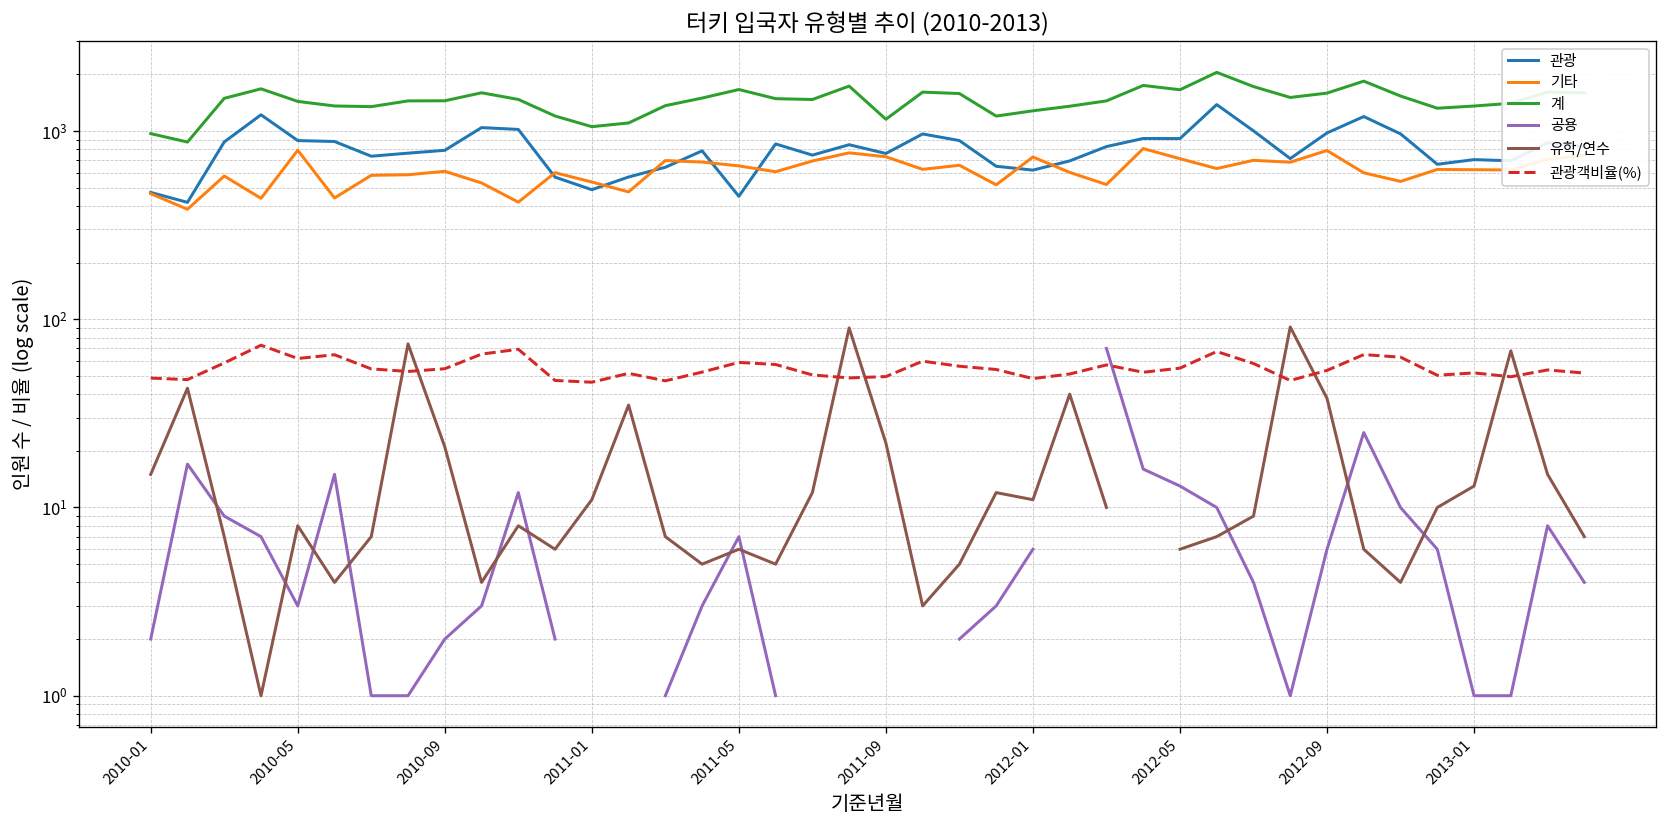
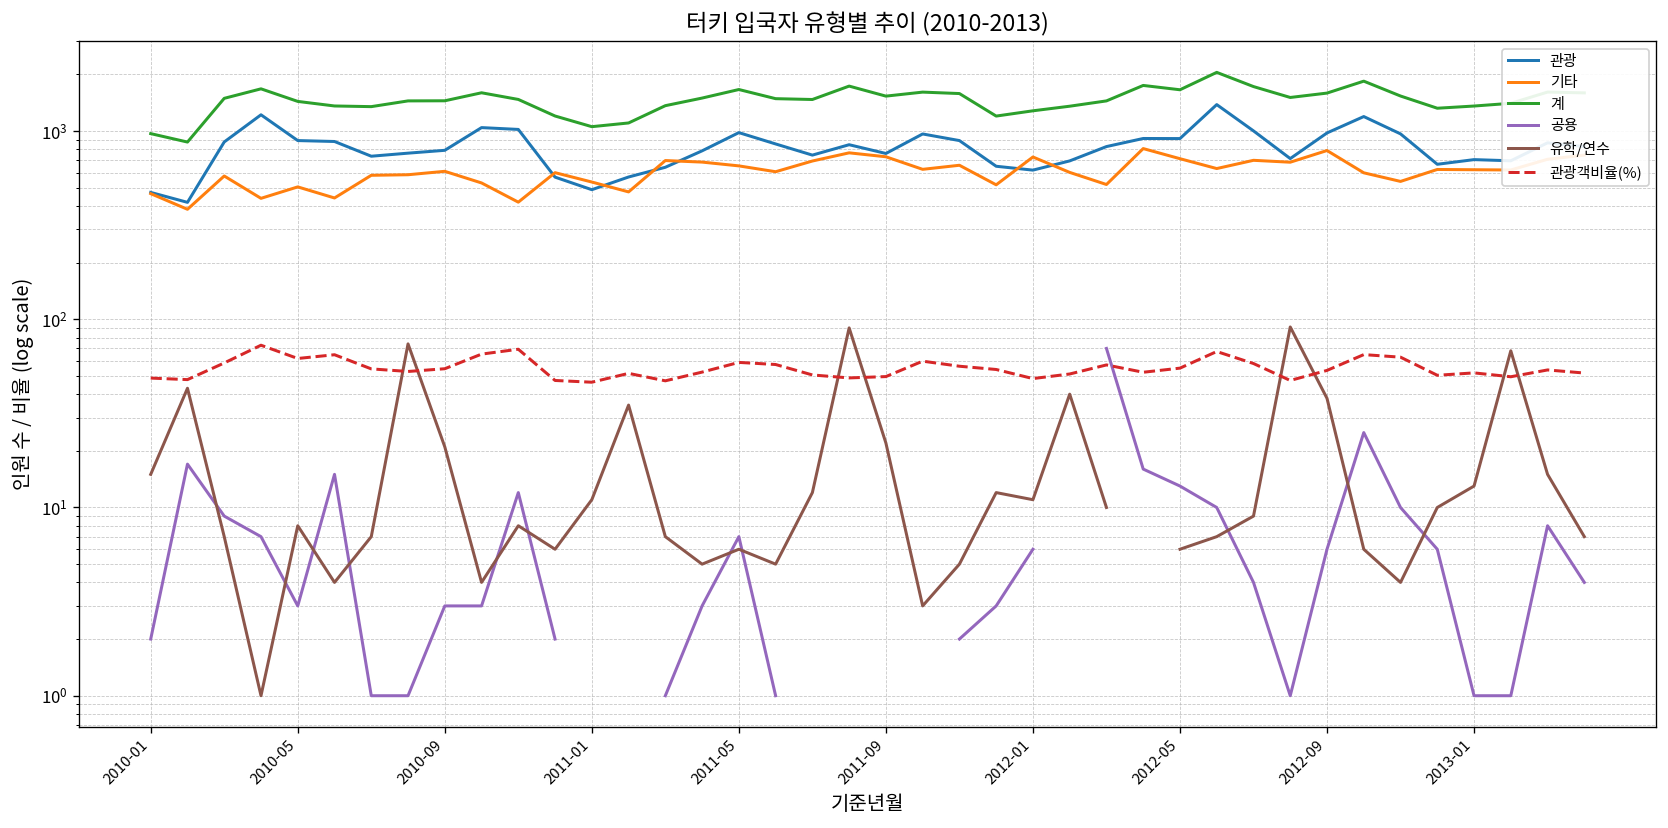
  {
    "관광": {
      "2010-05": 900,
      "2010-09": 800,
      "2011-01": 490,
-     "2011-05": 450,
+     "2011-05": 1000,
      "2011-09": 800,
      "2012-01": 620,
      "2012-05": 900,
      "2012-09": 1000,
      "2013-01": 700
    },
    "기타": {
-     "2010-05": 800,
+     "2010-05": 510,
      "2010-09": 610,
      "2011-01": 540,
      "2011-05": 650,
      "2011-09": 700,
      "2012-01": 700,
      "2012-05": 700,
      "2012-09": 800,
      "2013-01": 620
    },
    "계": {
      "2010-01": 1000,
      "2010-05": 1400,
      "2010-09": 1400,
      "2011-01": 1100,
      "2011-05": 1700,
-     "2011-09": 1200,
+     "2011-09": 1500,
      "2012-01": 1300,
      "2012-05": 1700,
      "2012-09": 1600,
      "2013-01": 1400
    },
    "공용": {
      "2010-01": 2,
      "2010-05": 3,
-     "2010-09": 2,
+     "2010-09": 3,
      "2011-05": 7,
      "2011-09": 2,
      "2012-01": 6,
      "2012-05": 13,
      "2012-09": 6,
      "2013-01": 1
    },
    "유학/연수": {
      "2010-01": 15,
      "2010-05": 8,
      "2010-09": 21,
      "2011-01": 11,
      "2011-05": 6,
      "2011-09": 22,
      "2012-01": 11,
      "2012-05": 6,
      "2012-09": 38,
      "2013-01": 13
    },
    "관광객비율(%)": {
      "2010-01": 49,
      "2010-05": 62,
      "2010-09": 55,
      "2011-01": 46,
      "2011-05": 59,
      "2011-09": 50,
      "2012-01": 48,
      "2012-05": 55,
      "2012-09": 54,
      "2013-01": 52
    }
  }
